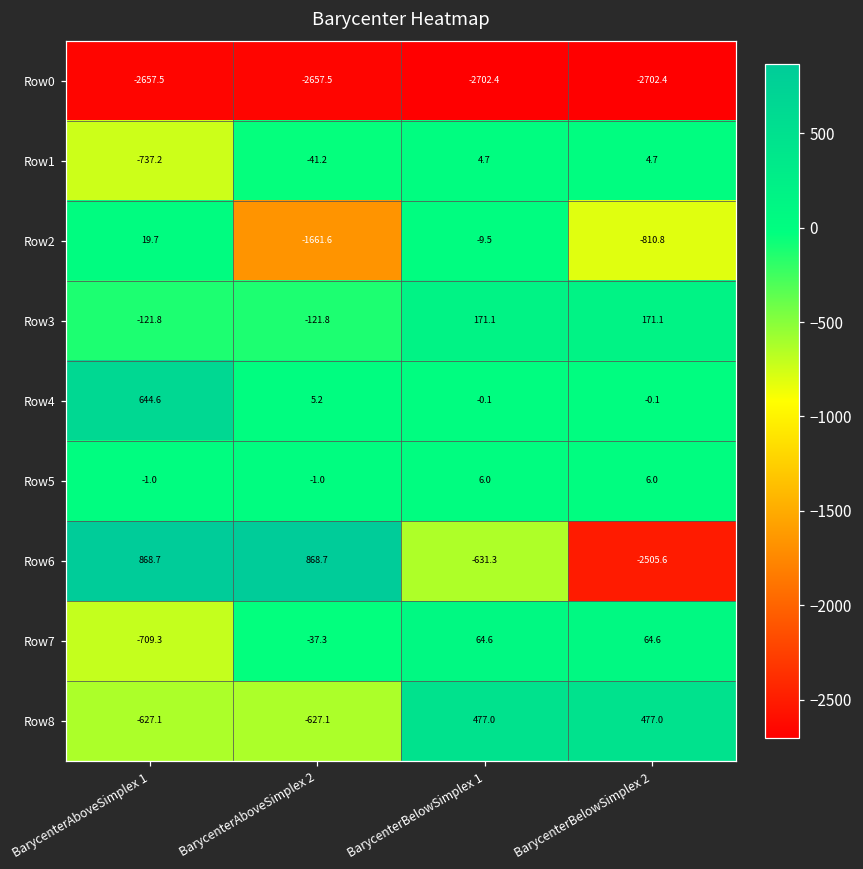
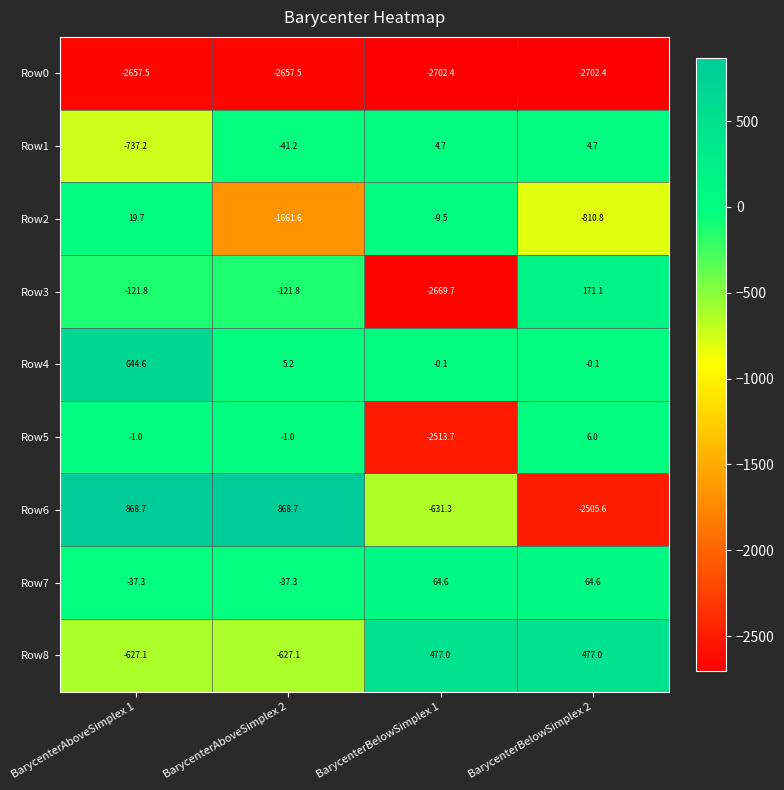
  {
    "Row0": {
      "BarycenterAboveSimplex 1": -2657.5,
      "BarycenterAboveSimplex 2": -2657.5,
      "BarycenterBelowSimplex 1": -2702.4,
      "BarycenterBelowSimplex 2": -2702.4
    },
    "Row1": {
      "BarycenterAboveSimplex 1": -737.2,
      "BarycenterAboveSimplex 2": -41.2,
      "BarycenterBelowSimplex 1": 4.7,
      "BarycenterBelowSimplex 2": 4.7
    },
    "Row2": {
      "BarycenterAboveSimplex 1": 19.7,
      "BarycenterAboveSimplex 2": -1661.6,
      "BarycenterBelowSimplex 1": -9.5,
      "BarycenterBelowSimplex 2": -810.8
    },
    "Row3": {
      "BarycenterAboveSimplex 1": -121.8,
      "BarycenterAboveSimplex 2": -121.8,
-     "BarycenterBelowSimplex 1": 171.1,
+     "BarycenterBelowSimplex 1": -2669.7,
      "BarycenterBelowSimplex 2": 171.1
    },
    "Row4": {
      "BarycenterAboveSimplex 1": 644.6,
      "BarycenterAboveSimplex 2": 5.2,
      "BarycenterBelowSimplex 1": -0.1,
      "BarycenterBelowSimplex 2": -0.1
    },
    "Row5": {
      "BarycenterAboveSimplex 1": -1.0,
      "BarycenterAboveSimplex 2": -1.0,
-     "BarycenterBelowSimplex 1": 6.0,
+     "BarycenterBelowSimplex 1": -2513.7,
      "BarycenterBelowSimplex 2": 6.0
    },
    "Row6": {
      "BarycenterAboveSimplex 1": 868.7,
      "BarycenterAboveSimplex 2": 868.7,
      "BarycenterBelowSimplex 1": -631.3,
      "BarycenterBelowSimplex 2": -2505.6
    },
    "Row7": {
-     "BarycenterAboveSimplex 1": -709.3,
+     "BarycenterAboveSimplex 1": -37.3,
      "BarycenterAboveSimplex 2": -37.3,
      "BarycenterBelowSimplex 1": 64.6,
      "BarycenterBelowSimplex 2": 64.6
    },
    "Row8": {
      "BarycenterAboveSimplex 1": -627.1,
      "BarycenterAboveSimplex 2": -627.1,
      "BarycenterBelowSimplex 1": 477.0,
      "BarycenterBelowSimplex 2": 477.0
    }
  }
